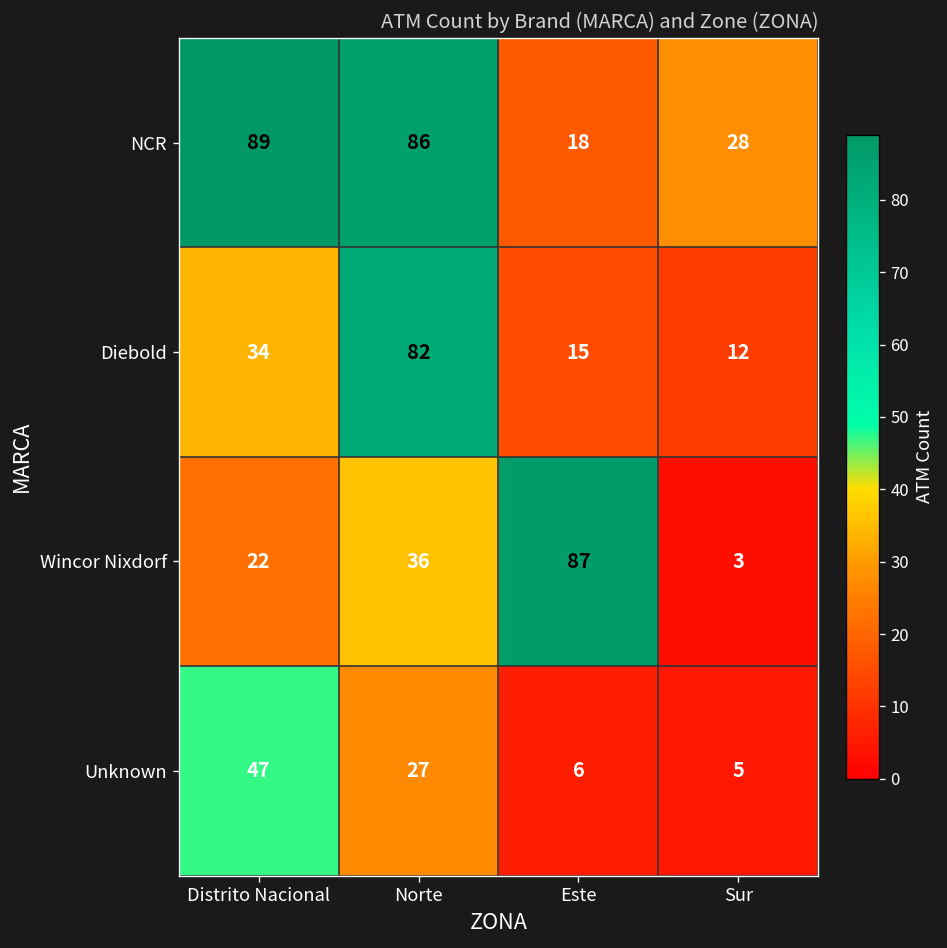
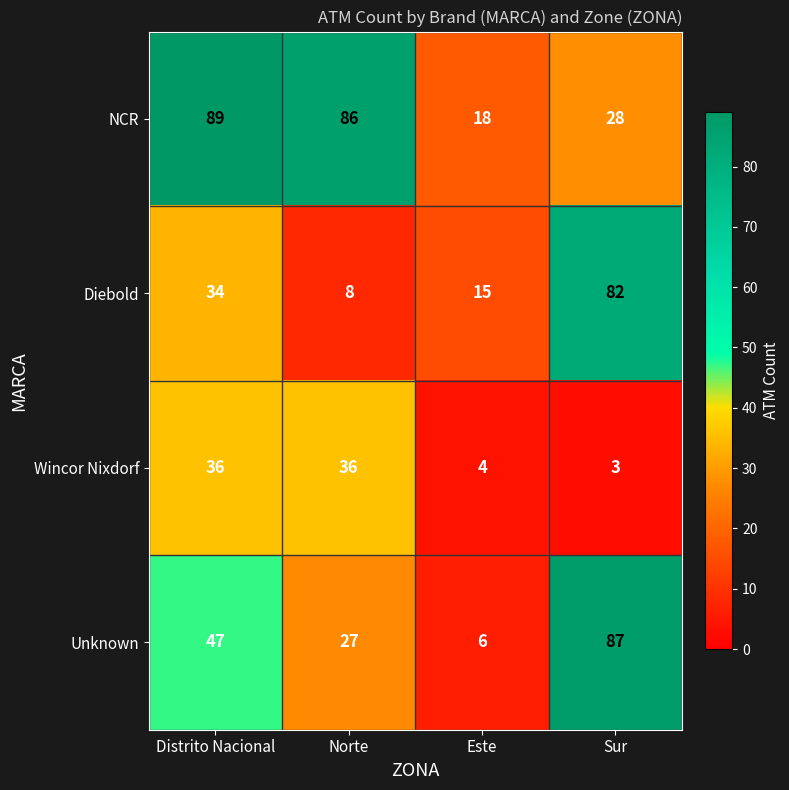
  {
    "NCR": {
      "Distrito Nacional": 89,
      "Norte": 86,
      "Este": 18,
      "Sur": 28
    },
    "Diebold": {
      "Distrito Nacional": 34,
-     "Norte": 82,
+     "Norte": 8,
      "Este": 15,
-     "Sur": 12
+     "Sur": 82
    },
    "Wincor Nixdorf": {
-     "Distrito Nacional": 22,
+     "Distrito Nacional": 36,
      "Norte": 36,
-     "Este": 87,
+     "Este": 4,
      "Sur": 3
    },
    "Unknown": {
      "Distrito Nacional": 47,
      "Norte": 27,
      "Este": 6,
-     "Sur": 5
+     "Sur": 87
    }
  }
